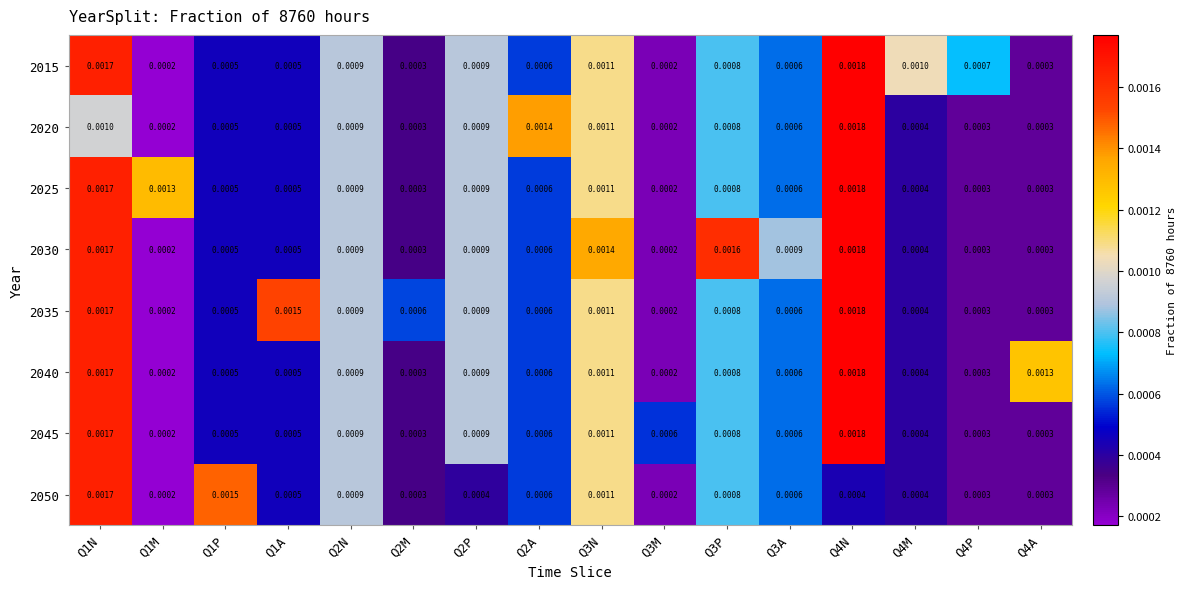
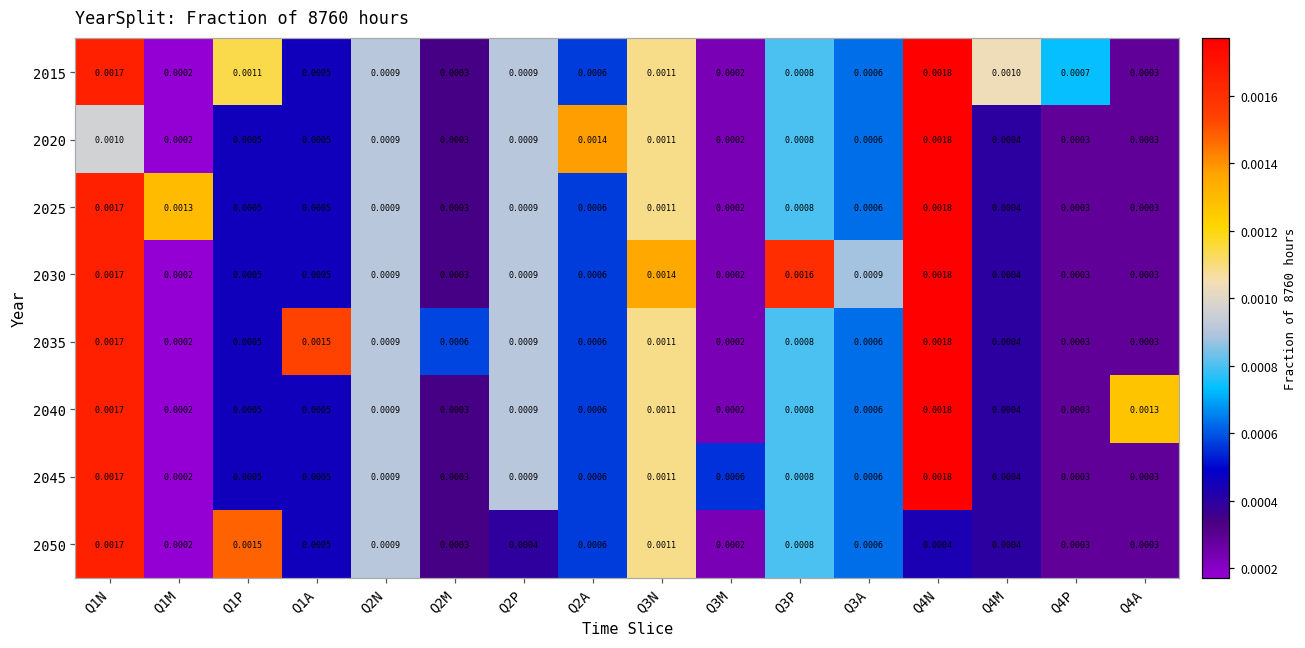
  {
    "2015": {
      "Q1N": 0.0017,
      "Q1M": 0.0002,
-     "Q1P": 0.0005,
+     "Q1P": 0.0011,
      "Q1A": 0.0005,
      "Q2N": 0.0009,
      "Q2M": 0.0003,
      "Q2P": 0.0009,
      "Q2A": 0.0006,
      "Q3N": 0.0011,
      "Q3M": 0.0002,
      "Q3P": 0.0008,
      "Q3A": 0.0006,
      "Q4N": 0.0018,
      "Q4M": 0.0010,
      "Q4P": 0.0007,
      "Q4A": 0.0003
    },
    "2020": {
      "Q1N": 0.0010,
      "Q1M": 0.0002,
      "Q1P": 0.0005,
      "Q1A": 0.0005,
      "Q2N": 0.0009,
      "Q2M": 0.0003,
      "Q2P": 0.0009,
      "Q2A": 0.0014,
      "Q3N": 0.0011,
      "Q3M": 0.0002,
      "Q3P": 0.0008,
      "Q3A": 0.0006,
      "Q4N": 0.0018,
      "Q4M": 0.0004,
      "Q4P": 0.0003,
      "Q4A": 0.0003
    },
    "2025": {
      "Q1N": 0.0017,
      "Q1M": 0.0013,
      "Q1P": 0.0005,
      "Q1A": 0.0005,
      "Q2N": 0.0009,
      "Q2M": 0.0003,
      "Q2P": 0.0009,
      "Q2A": 0.0006,
      "Q3N": 0.0011,
      "Q3M": 0.0002,
      "Q3P": 0.0008,
      "Q3A": 0.0006,
      "Q4N": 0.0018,
      "Q4M": 0.0004,
      "Q4P": 0.0003,
      "Q4A": 0.0003
    },
    "2030": {
      "Q1N": 0.0017,
      "Q1M": 0.0002,
      "Q1P": 0.0005,
      "Q1A": 0.0005,
      "Q2N": 0.0009,
      "Q2M": 0.0003,
      "Q2P": 0.0009,
      "Q2A": 0.0006,
      "Q3N": 0.0014,
      "Q3M": 0.0002,
      "Q3P": 0.0016,
      "Q3A": 0.0009,
      "Q4N": 0.0018,
      "Q4M": 0.0004,
      "Q4P": 0.0003,
      "Q4A": 0.0003
    },
    "2035": {
      "Q1N": 0.0017,
      "Q1M": 0.0002,
      "Q1P": 0.0005,
      "Q1A": 0.0015,
      "Q2N": 0.0009,
      "Q2M": 0.0006,
      "Q2P": 0.0009,
      "Q2A": 0.0006,
      "Q3N": 0.0011,
      "Q3M": 0.0002,
      "Q3P": 0.0008,
      "Q3A": 0.0006,
      "Q4N": 0.0018,
      "Q4M": 0.0004,
      "Q4P": 0.0003,
      "Q4A": 0.0003
    },
    "2040": {
      "Q1N": 0.0017,
      "Q1M": 0.0002,
      "Q1P": 0.0005,
      "Q1A": 0.0005,
      "Q2N": 0.0009,
      "Q2M": 0.0003,
      "Q2P": 0.0009,
      "Q2A": 0.0006,
      "Q3N": 0.0011,
      "Q3M": 0.0002,
      "Q3P": 0.0008,
      "Q3A": 0.0006,
      "Q4N": 0.0018,
      "Q4M": 0.0004,
      "Q4P": 0.0003,
      "Q4A": 0.0013
    },
    "2045": {
      "Q1N": 0.0017,
      "Q1M": 0.0002,
      "Q1P": 0.0005,
      "Q1A": 0.0005,
      "Q2N": 0.0009,
      "Q2M": 0.0003,
      "Q2P": 0.0009,
      "Q2A": 0.0006,
      "Q3N": 0.0011,
      "Q3M": 0.0006,
      "Q3P": 0.0008,
      "Q3A": 0.0006,
      "Q4N": 0.0018,
      "Q4M": 0.0004,
      "Q4P": 0.0003,
      "Q4A": 0.0003
    },
    "2050": {
      "Q1N": 0.0017,
      "Q1M": 0.0002,
      "Q1P": 0.0015,
      "Q1A": 0.0005,
      "Q2N": 0.0009,
      "Q2M": 0.0003,
      "Q2P": 0.0004,
      "Q2A": 0.0006,
      "Q3N": 0.0011,
      "Q3M": 0.0002,
      "Q3P": 0.0008,
      "Q3A": 0.0006,
      "Q4N": 0.0004,
      "Q4M": 0.0004,
      "Q4P": 0.0003,
      "Q4A": 0.0003
    }
  }
